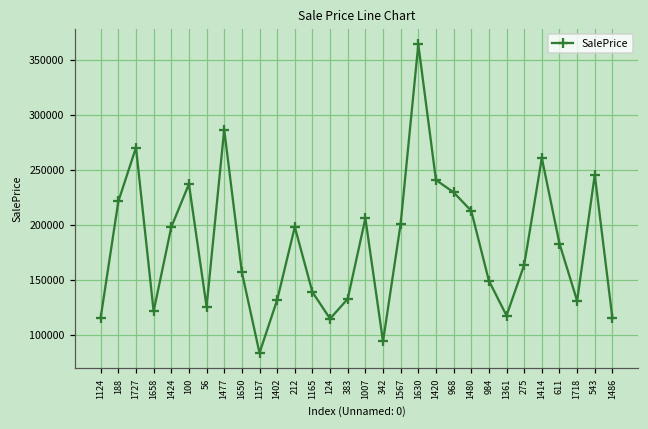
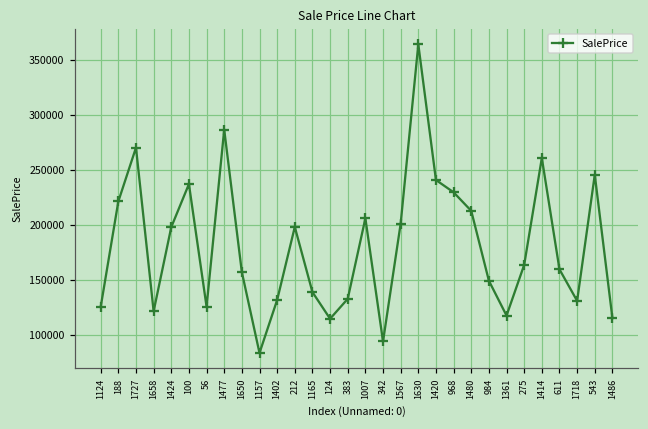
  {
-   "1124": 120000,
+   "1124": 130000,
    "188": 220000,
    "1727": 270000,
    "1658": 120000,
    "1424": 200000,
    "100": 240000,
    "56": 130000,
    "1477": 290000,
    "1650": 160000,
    "1157": 80000,
    "1402": 130000,
    "212": 200000,
    "1165": 140000,
    "124": 110000,
    "383": 130000,
    "1007": 210000,
    "342": 90000,
    "1567": 200000,
    "1630": 360000,
    "1420": 240000,
    "968": 230000,
    "1480": 210000,
    "984": 150000,
    "1361": 120000,
    "275": 160000,
    "1414": 260000,
-   "611": 180000,
+   "611": 160000,
    "1718": 130000,
    "543": 250000,
    "1486": 120000
  }
